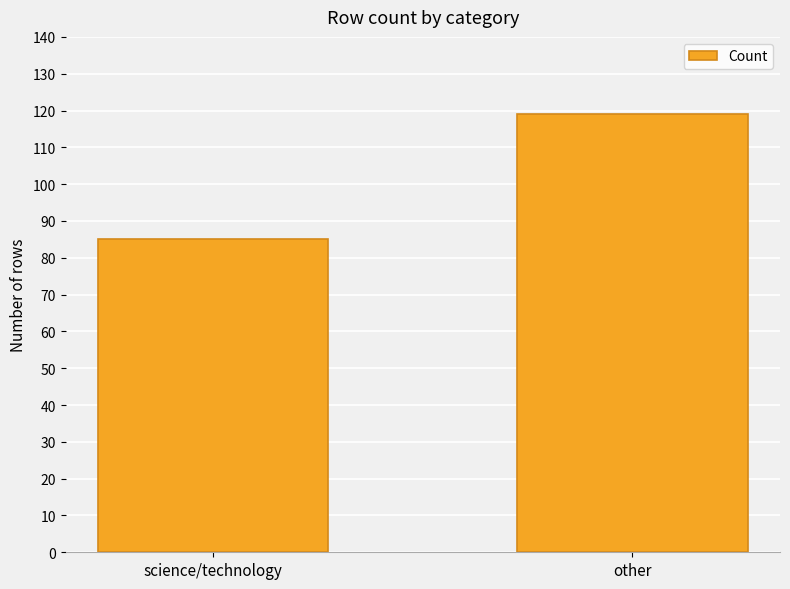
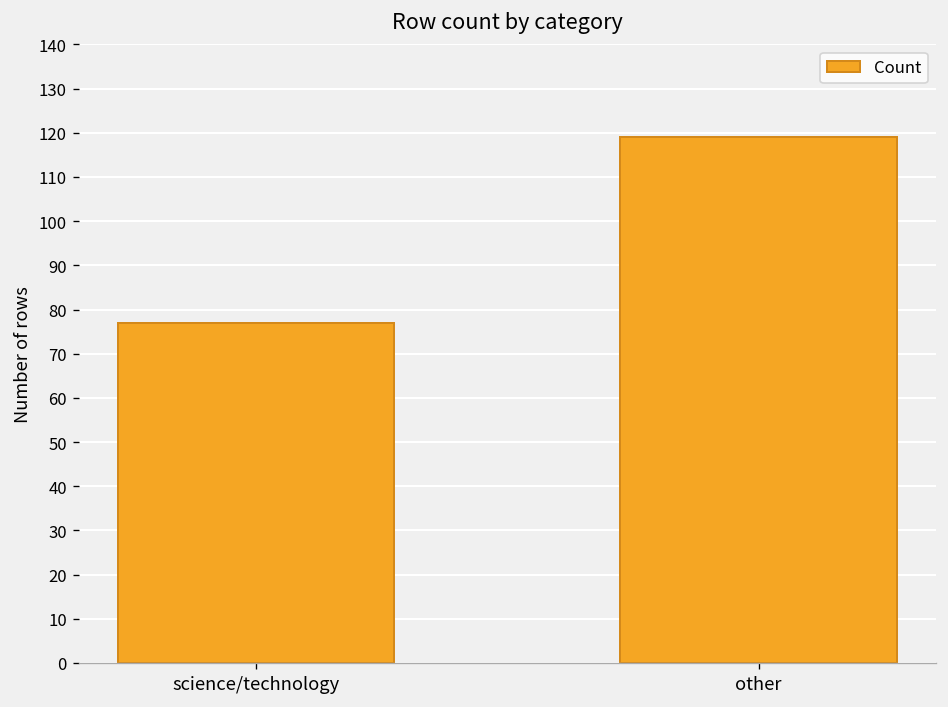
  {
-   "science/technology": 85,
+   "science/technology": 77,
    "other": 119
  }
